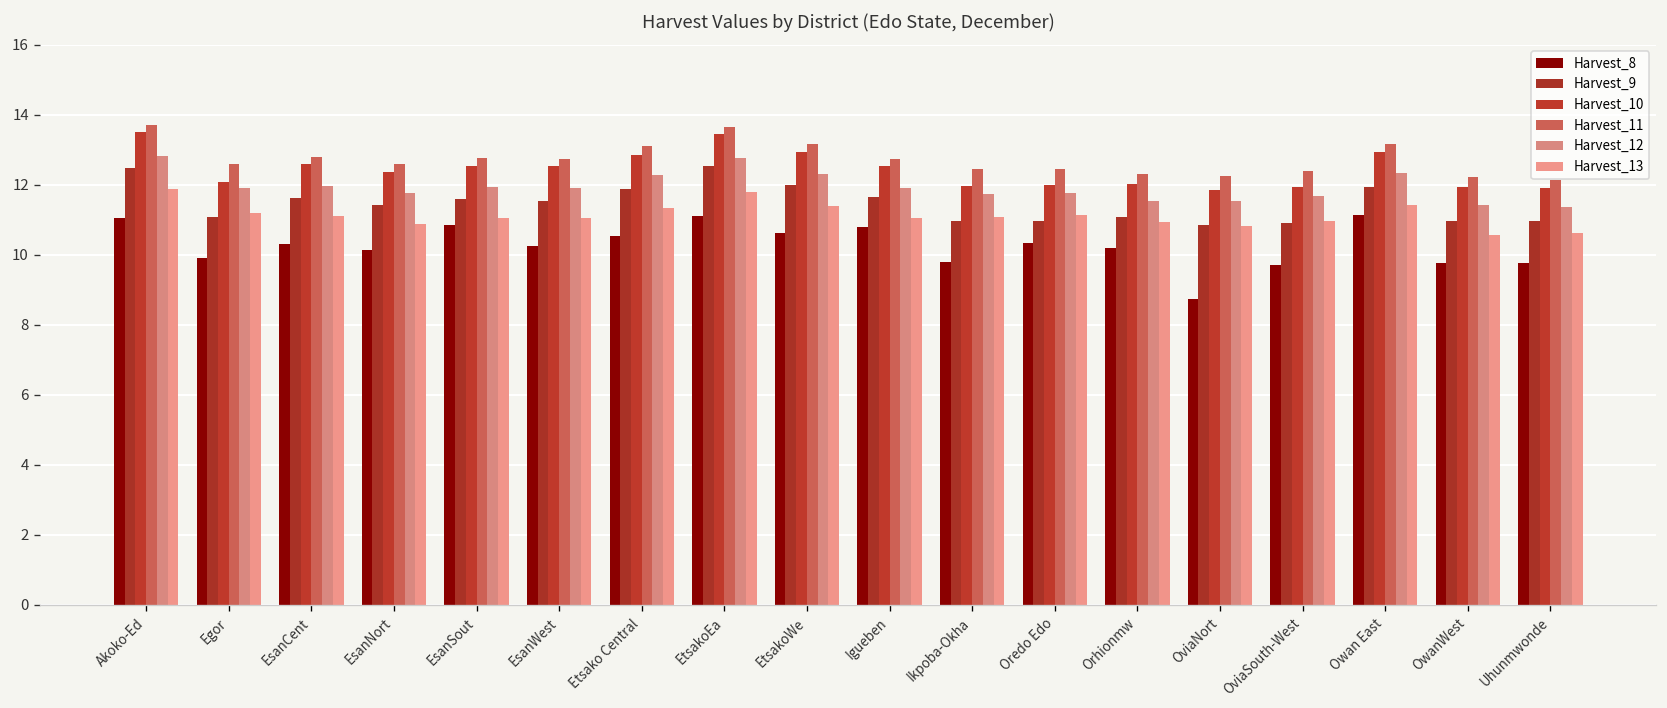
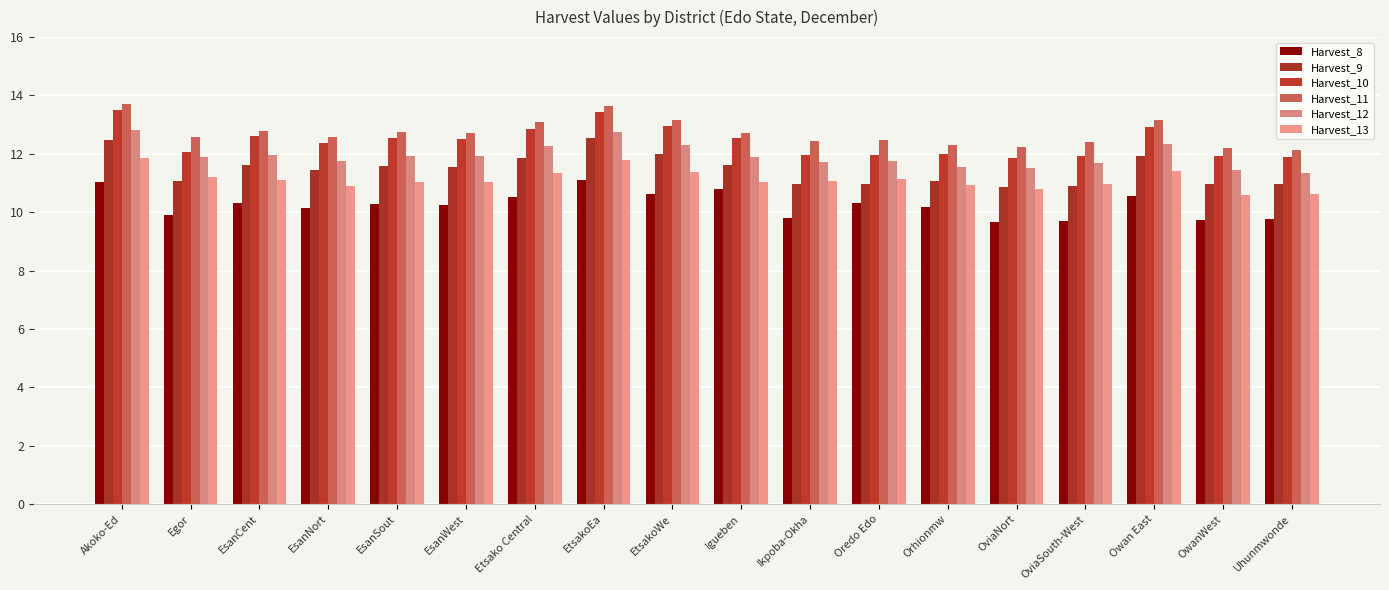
  {
    "Harvest_8": {
      "Akoko-Ed": 11.1,
      "Egor": 9.9,
      "EsanCent": 10.3,
      "EsanNort": 10.1,
-     "EsanSout": 10.9,
+     "EsanSout": 10.3,
      "EsanWest": 10.3,
      "Etsako Central": 10.5,
      "EtsakoEa": 11.1,
      "EtsakoWe": 10.6,
      "Igueben": 10.8,
      "Ikpoba-Okha": 9.8,
      "Oredo Edo": 10.3,
      "Orhionmw": 10.2,
-     "OviaNort": 8.7,
+     "OviaNort": 9.7,
      "OviaSouth-West": 9.7,
-     "Owan East": 11.1,
+     "Owan East": 10.6,
      "OwanWest": 9.7,
      "Uhunmwonde": 9.8
    }
  }
